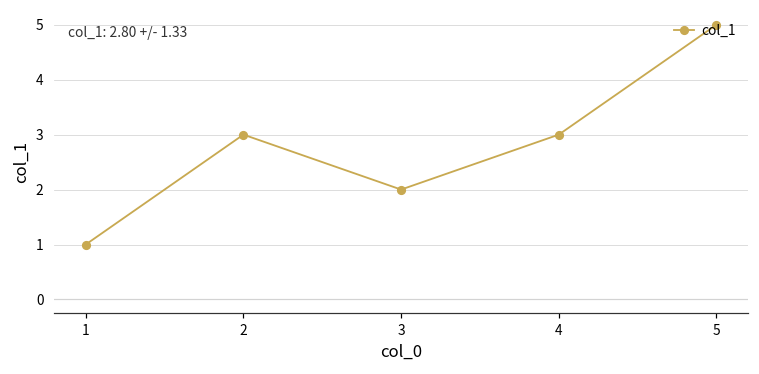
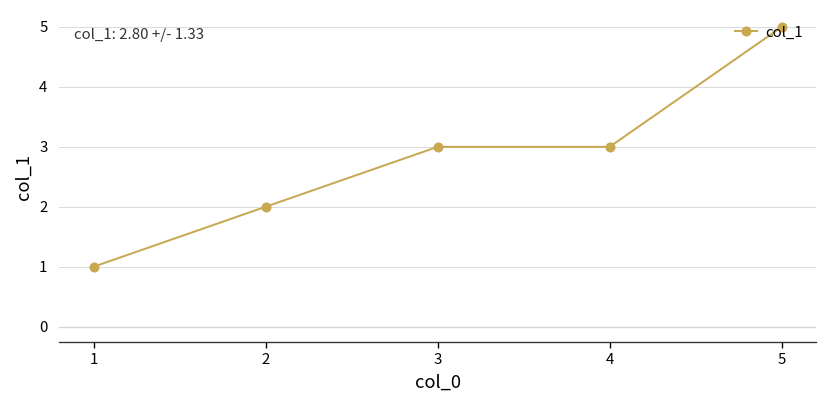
  {
    "1": 1,
-   "2": 3,
-   "3": 2,
+   "2": 2,
+   "3": 3,
    "4": 3,
    "5": 5
  }
